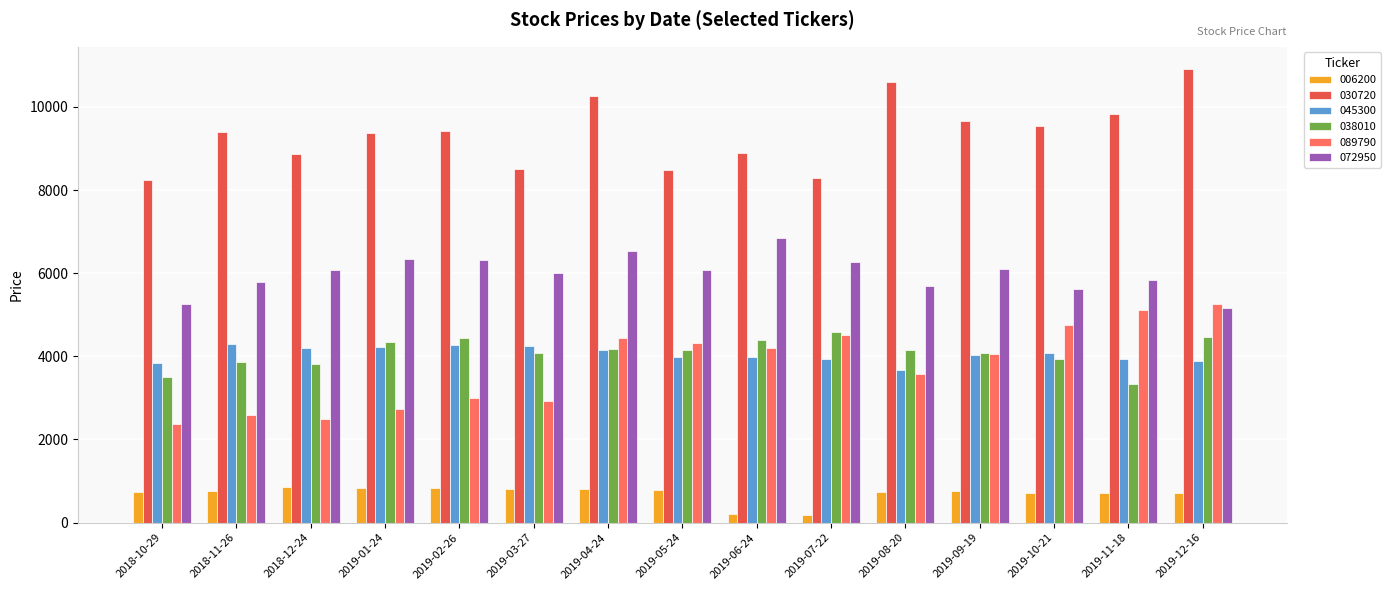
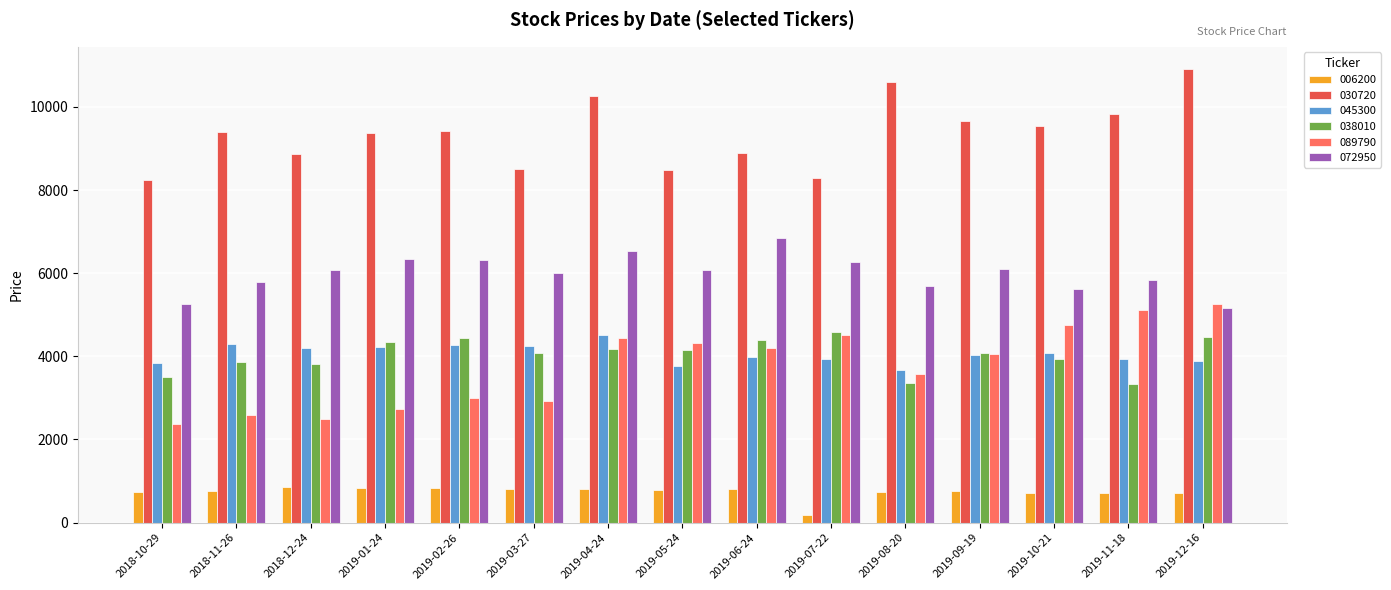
  {
    "006200": {
      "2018-10-29": 700,
      "2018-11-26": 800,
      "2018-12-24": 800,
      "2019-01-24": 800,
      "2019-02-26": 800,
      "2019-03-27": 800,
      "2019-04-24": 800,
      "2019-05-24": 800,
-     "2019-06-24": 200,
+     "2019-06-24": 800,
      "2019-07-22": 200,
      "2019-08-20": 700,
      "2019-09-19": 800,
      "2019-10-21": 700,
      "2019-11-18": 700,
      "2019-12-16": 700
    },
    "045300": {
      "2018-10-29": 3900,
      "2018-11-26": 4300,
      "2018-12-24": 4200,
      "2019-01-24": 4200,
      "2019-02-26": 4300,
      "2019-03-27": 4200,
-     "2019-04-24": 4200,
-     "2019-05-24": 4000,
+     "2019-04-24": 4500,
+     "2019-05-24": 3800,
      "2019-06-24": 4000,
      "2019-07-22": 3900,
      "2019-08-20": 3700,
      "2019-09-19": 4000,
      "2019-10-21": 4100,
      "2019-11-18": 3900,
      "2019-12-16": 3900
    },
    "038010": {
      "2018-10-29": 3500,
      "2018-11-26": 3900,
      "2018-12-24": 3800,
      "2019-01-24": 4300,
      "2019-02-26": 4400,
      "2019-03-27": 4100,
      "2019-04-24": 4200,
      "2019-05-24": 4200,
      "2019-06-24": 4400,
      "2019-07-22": 4600,
-     "2019-08-20": 4200,
+     "2019-08-20": 3400,
      "2019-09-19": 4100,
      "2019-10-21": 3900,
      "2019-11-18": 3300,
      "2019-12-16": 4500
    },
    "072950": {
      "2018-10-29": 5300,
      "2018-11-26": 5800,
      "2018-12-24": 6100,
      "2019-01-24": 6300,
      "2019-02-26": 6300,
      "2019-03-27": 6000,
      "2019-04-24": 6500,
      "2019-05-24": 6100,
      "2019-06-24": 6800,
      "2019-07-22": 6300,
      "2019-08-20": 5700,
      "2019-09-19": 6100,
      "2019-10-21": 5600,
      "2019-11-18": 5800,
      "2019-12-16": 5200
    }
  }
